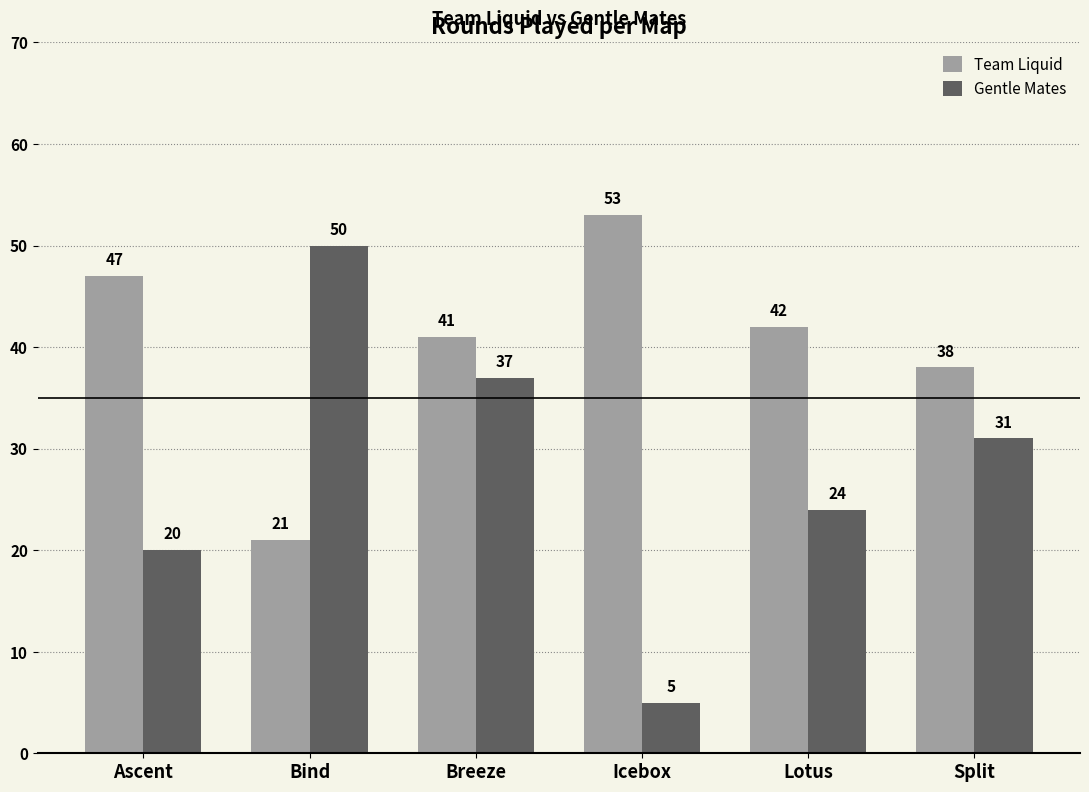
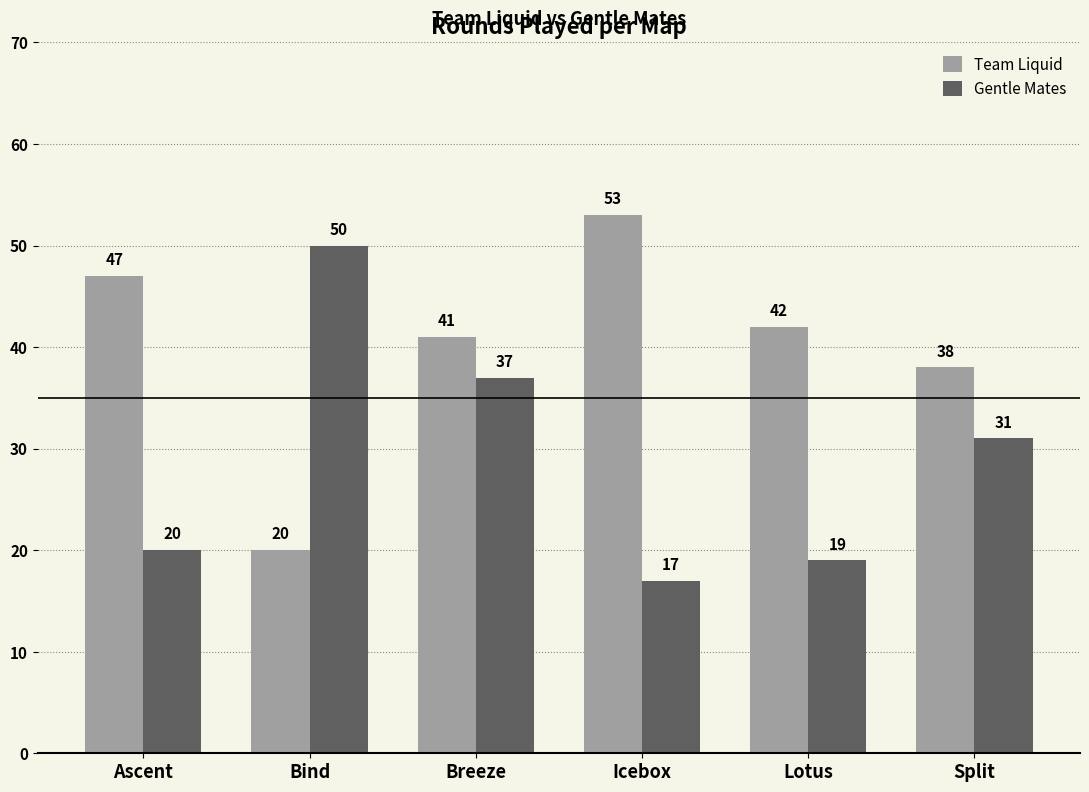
  {
    "Team Liquid": {
      "Ascent": 47,
-     "Bind": 21,
+     "Bind": 20,
      "Breeze": 41,
      "Icebox": 53,
      "Lotus": 42,
      "Split": 38
    },
    "Gentle Mates": {
      "Ascent": 20,
      "Bind": 50,
      "Breeze": 37,
-     "Icebox": 5,
-     "Lotus": 24,
+     "Icebox": 17,
+     "Lotus": 19,
      "Split": 31
    }
  }
